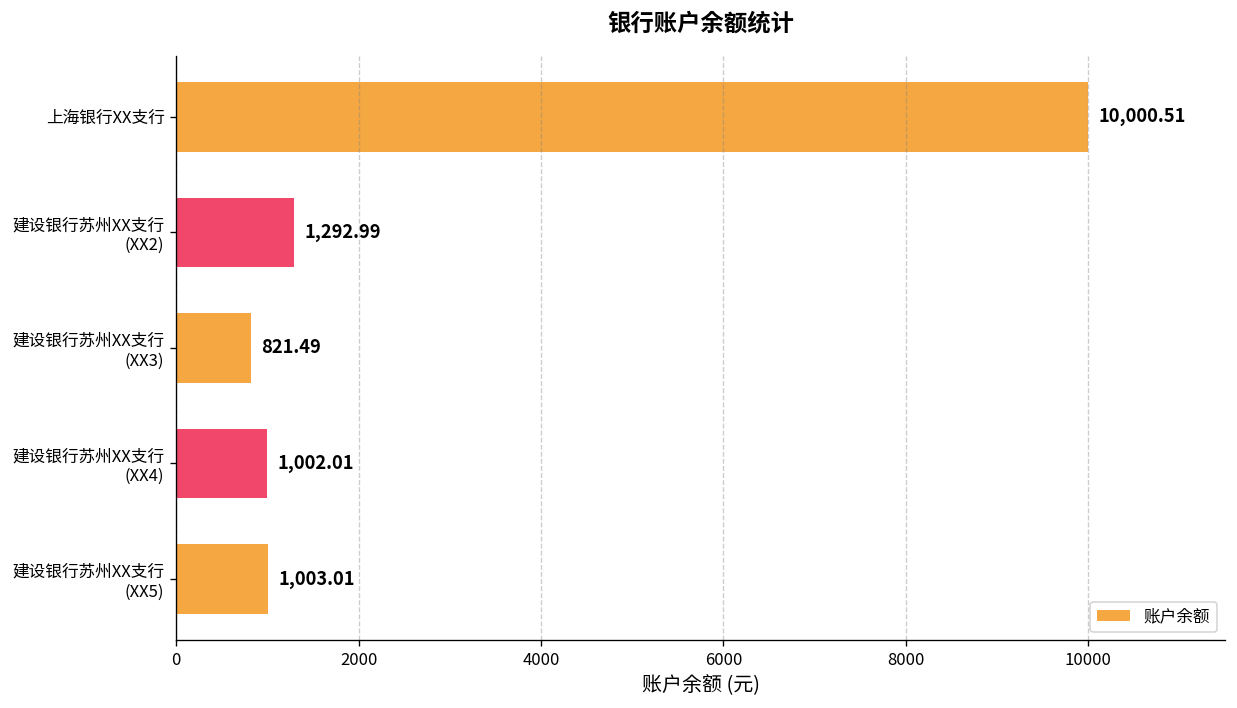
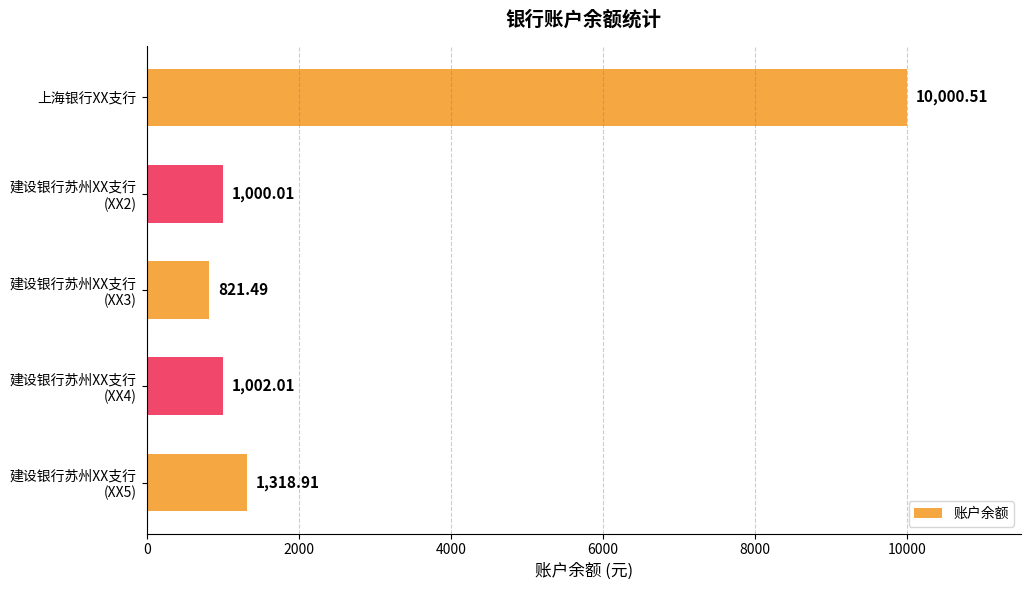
  {
    "上海银行XX支行": "10,000.51",
-   "建设银行苏州XX支行 (XX2)": "1,292.99",
+   "建设银行苏州XX支行 (XX2)": "1,000.01",
    "建设银行苏州XX支行 (XX3)": "821.49",
    "建设银行苏州XX支行 (XX4)": "1,002.01",
-   "建设银行苏州XX支行 (XX5)": "1,003.01"
+   "建设银行苏州XX支行 (XX5)": "1,318.91"
  }
